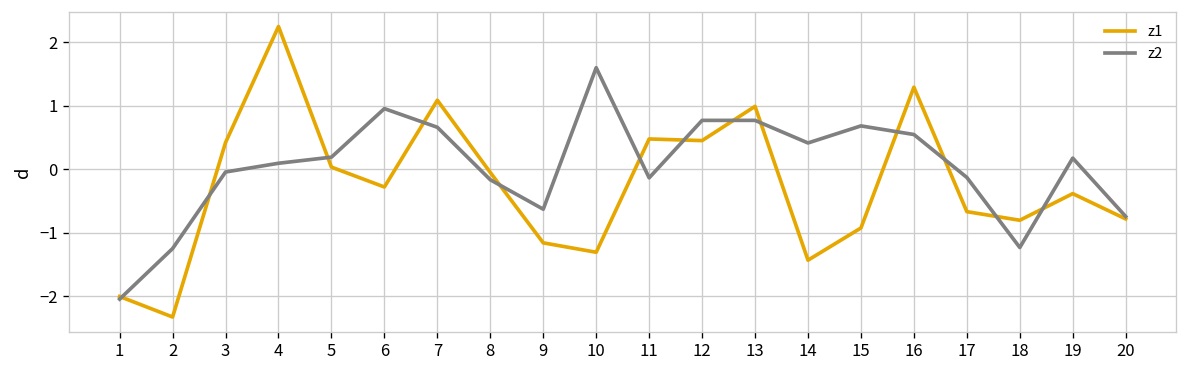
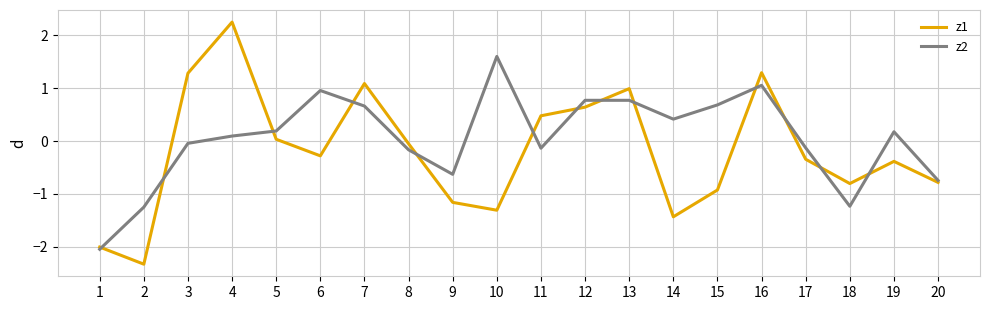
  {
    "z1": {
      "2": -2.3,
-     "3": 0.4,
+     "3": 1.3,
      "4": 2.3,
      "5": 0.0,
      "6": -0.3,
      "7": 1.1,
      "8": -0.1,
      "9": -1.2,
      "10": -1.3,
      "11": 0.5,
-     "12": 0.5,
+     "12": 0.6,
      "13": 1.0,
      "14": -1.4,
      "15": -0.9,
      "16": 1.3,
-     "17": -0.7,
+     "17": -0.3,
      "18": -0.8,
      "19": -0.4
    },
    "z2": {
      "2": -1.3,
      "3": 0.0,
      "4": 0.1,
      "5": 0.2,
      "6": 1.0,
      "7": 0.7,
      "8": -0.2,
      "9": -0.6,
      "10": 1.6,
      "11": -0.1,
      "12": 0.8,
      "13": 0.8,
      "14": 0.4,
      "15": 0.7,
-     "16": 0.5,
+     "16": 1.1,
      "17": -0.1,
      "18": -1.2,
      "19": 0.2
    }
  }
